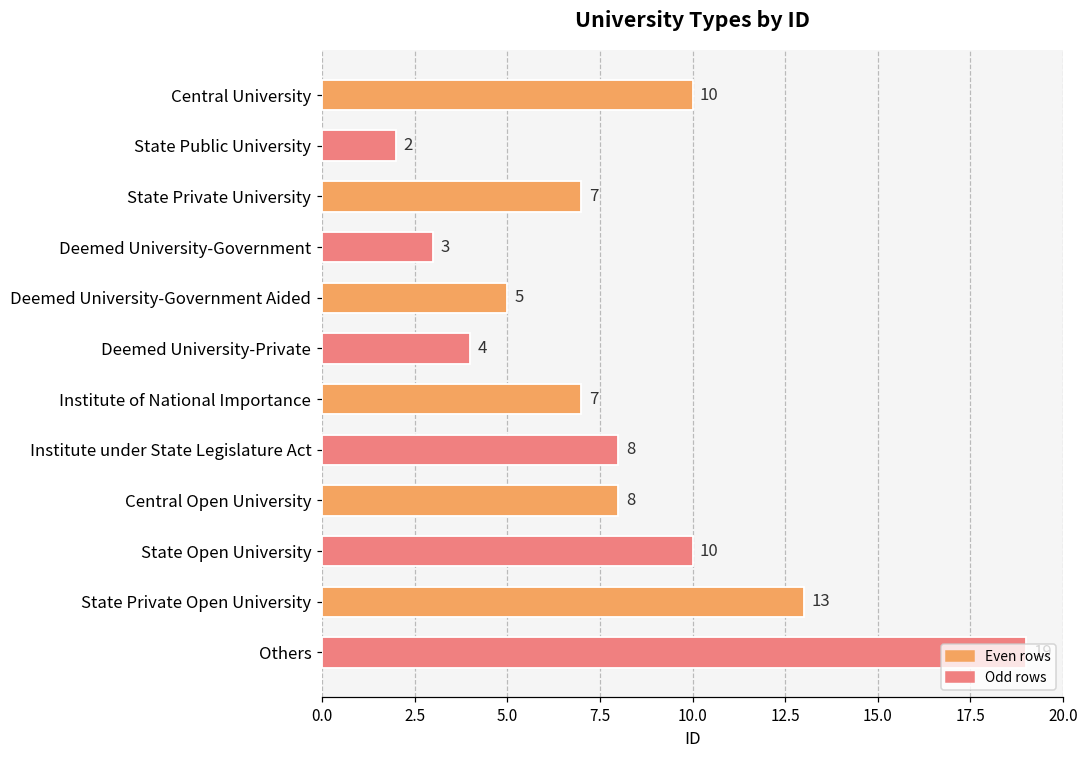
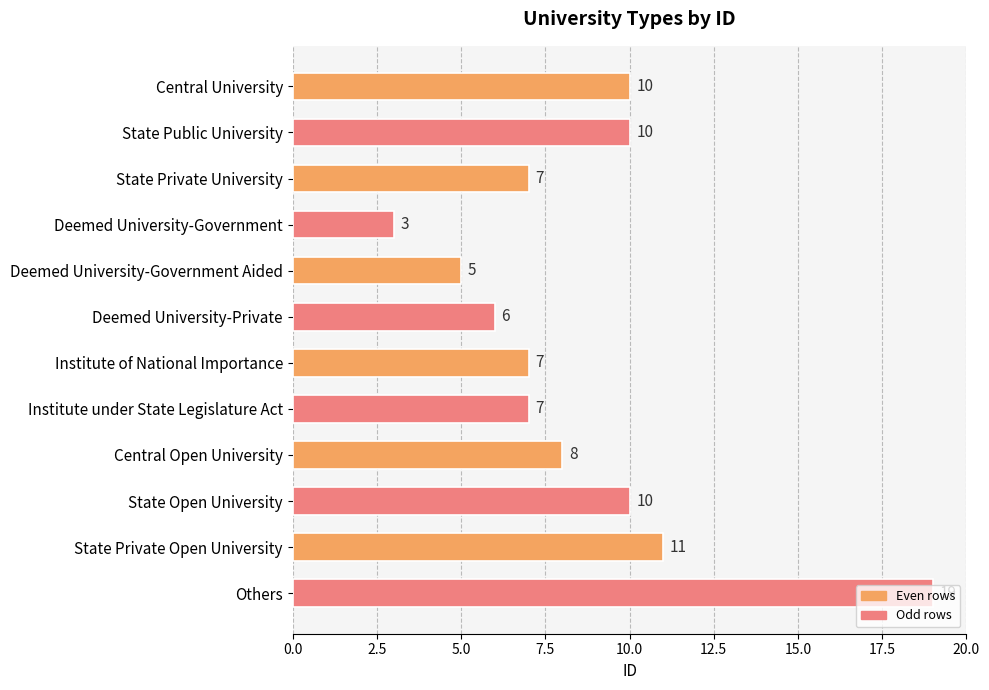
  {
    "Central University": 10,
-   "State Public University": 2,
+   "State Public University": 10,
    "State Private University": 7,
    "Deemed University-Government": 3,
    "Deemed University-Government Aided": 5,
-   "Deemed University-Private": 4,
+   "Deemed University-Private": 6,
    "Institute of National Importance": 7,
-   "Institute under State Legislature Act": 8,
+   "Institute under State Legislature Act": 7,
    "Central Open University": 8,
    "State Open University": 10,
-   "State Private Open University": 13
+   "State Private Open University": 11
  }
